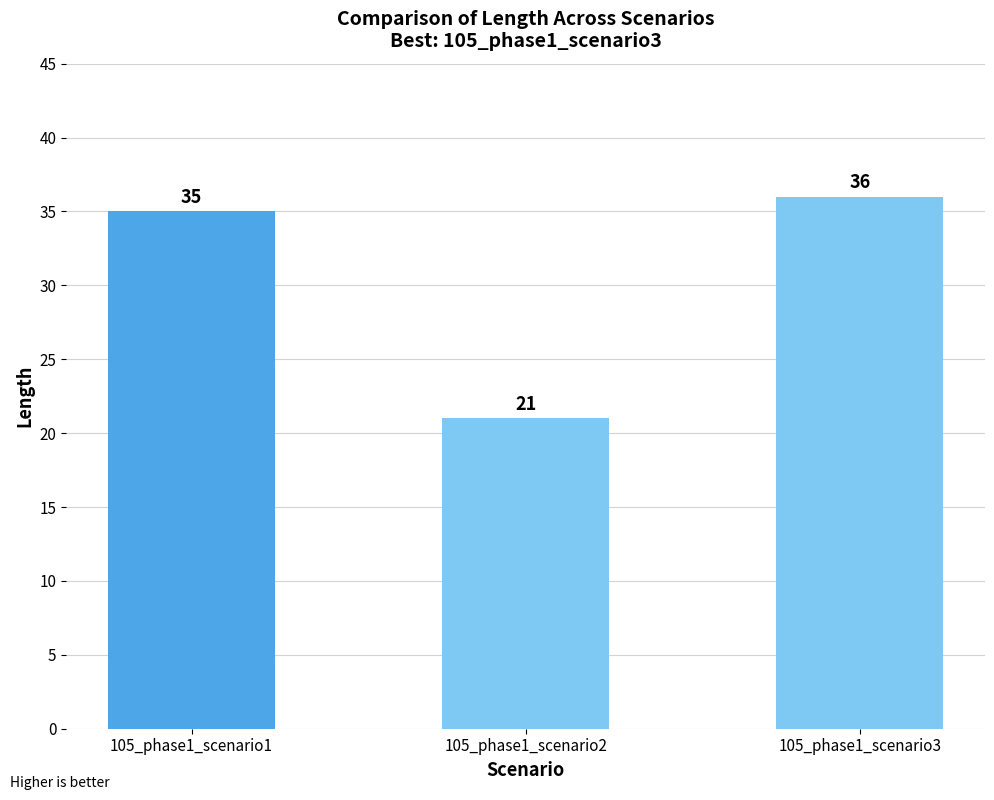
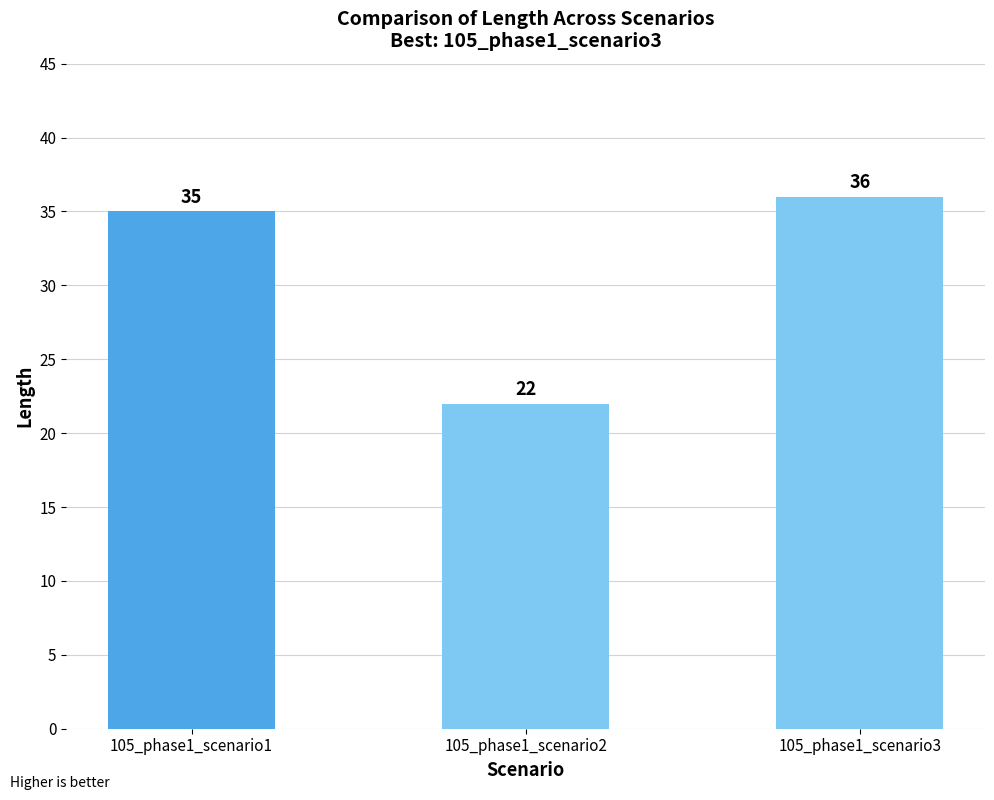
  {
    "105_phase1_scenario1": 35,
-   "105_phase1_scenario2": 21,
+   "105_phase1_scenario2": 22,
    "105_phase1_scenario3": 36
  }
